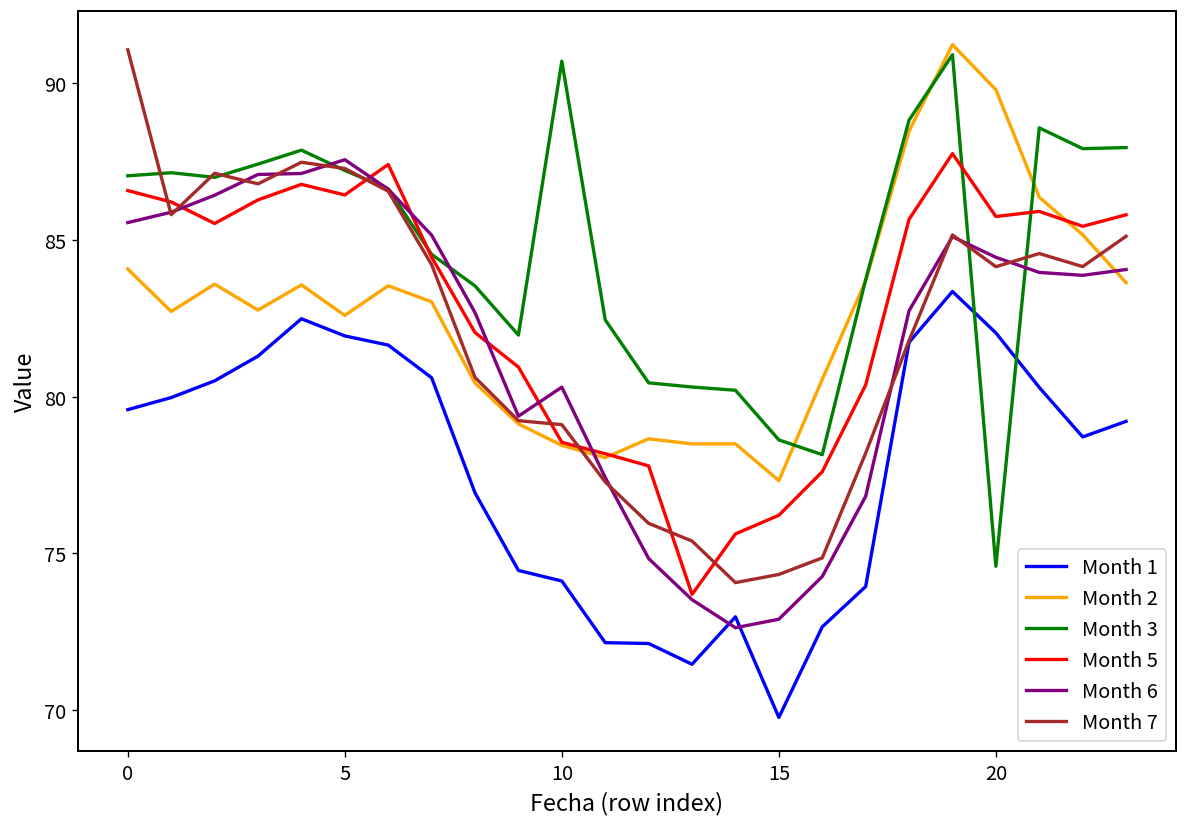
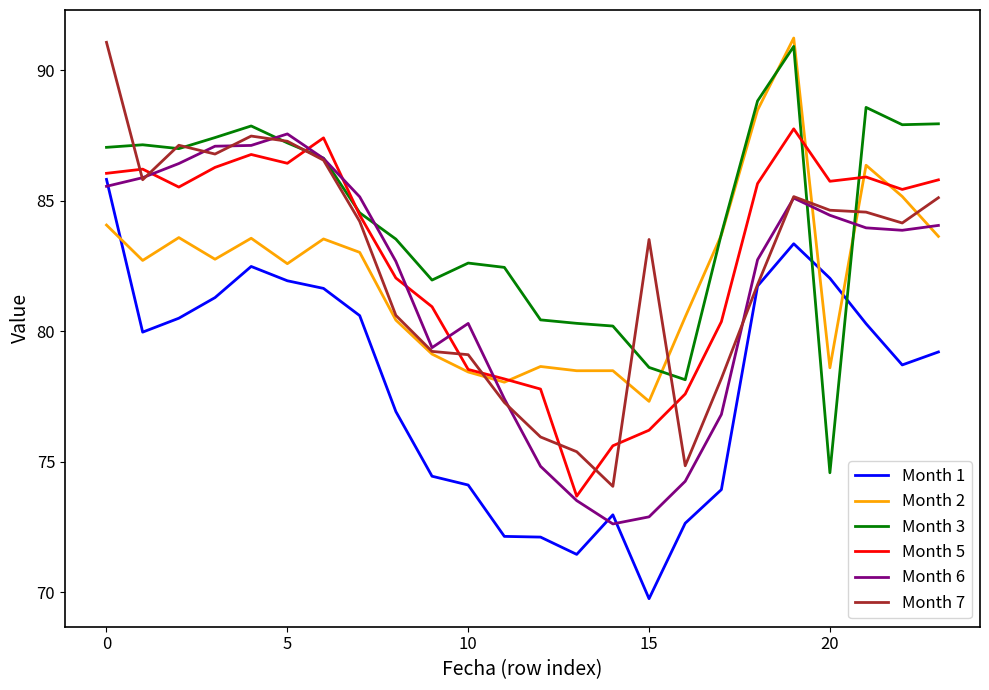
  {
    "Month 1": {
-     "0": 79.6,
+     "0": 85.8,
      "5": 81.9,
      "10": 74.1,
      "15": 69.8,
      "20": 82.0
    },
    "Month 2": {
      "0": 84.1,
      "5": 82.6,
      "10": 78.4,
      "15": 77.3,
-     "20": 89.8
+     "20": 78.6
    },
    "Month 3": {
      "0": 87.0,
-     "10": 90.7,
+     "10": 82.6,
      "15": 78.6,
      "20": 74.6
    },
    "Month 5": {
-     "0": 86.6,
+     "0": 86.1,
      "5": 86.4,
      "10": 78.5,
      "15": 76.2,
      "20": 85.7
    },
    "Month 6": {
      "0": 85.6,
      "5": 87.6,
      "10": 80.3,
      "15": 72.9,
      "20": 84.4
    },
    "Month 7": {
      "0": 91.1,
      "10": 79.1,
-     "15": 74.3,
-     "20": 84.1
+     "15": 83.5,
+     "20": 84.6
    }
  }
